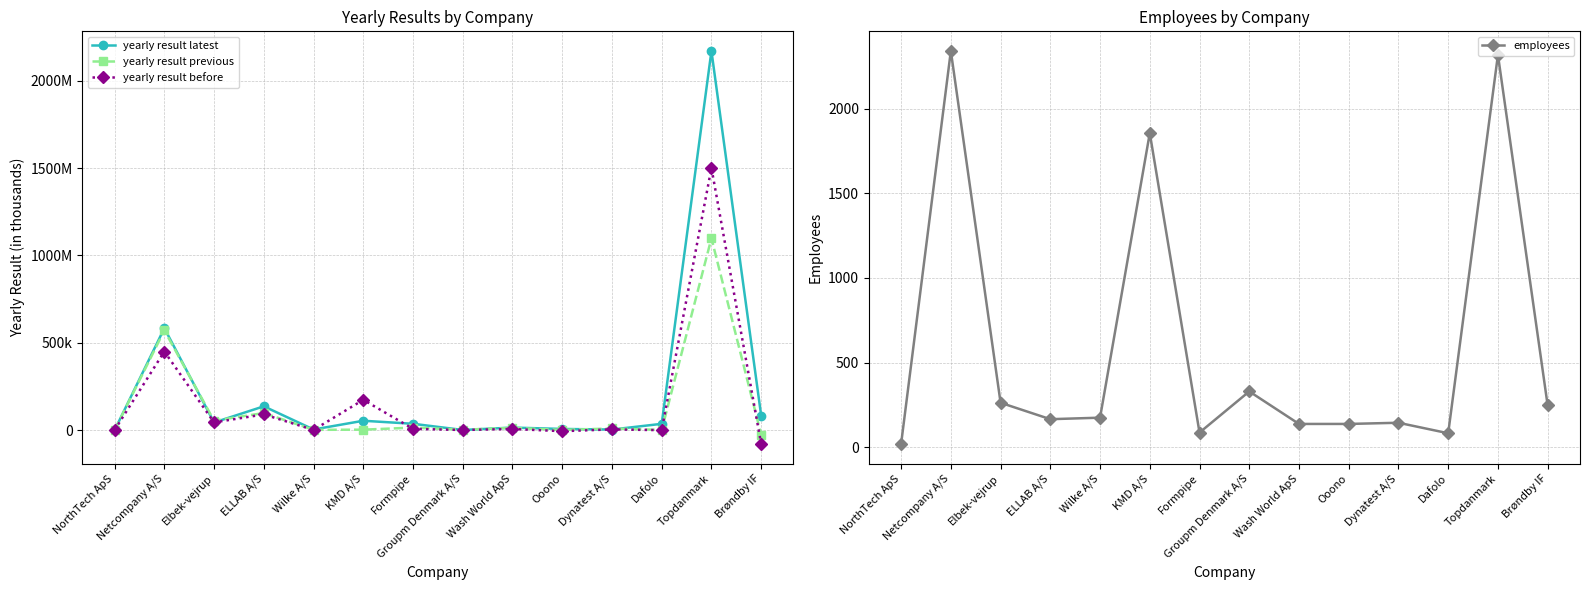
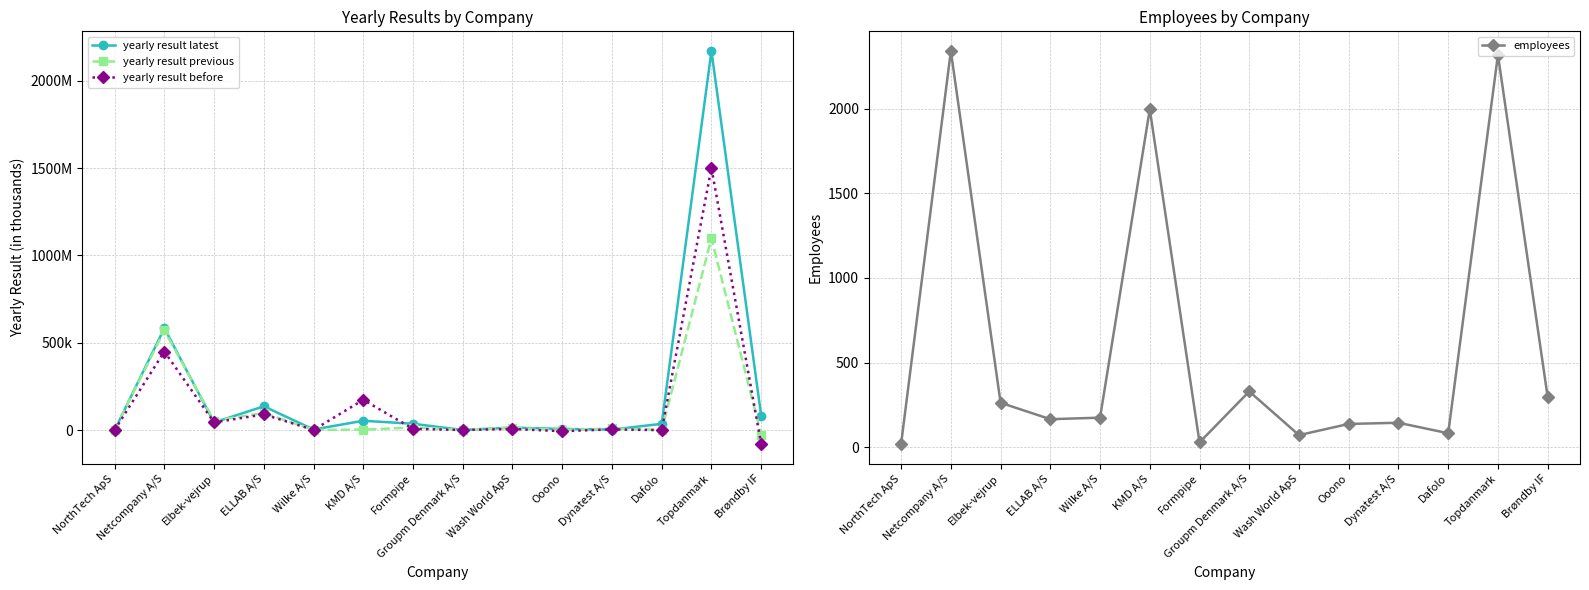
  {
    "Employees by Company": {
      "NorthTech ApS": 20,
      "Netcompany A/S": 2340,
      "Elbek-vejrup": 260,
      "ELLAB A/S": 170,
      "Wilke A/S": 180,
-     "KMD A/S": 1860,
-     "Formpipe": 90,
+     "KMD A/S": 2000,
+     "Formpipe": 30,
      "Groupm Denmark A/S": 330,
-     "Wash World ApS": 140,
+     "Wash World ApS": 70,
      "Ooono": 140,
      "Dynatest A/S": 150,
      "Dafolo": 80,
-     "Brøndby IF": 250
+     "Brøndby IF": 300
    }
  }
